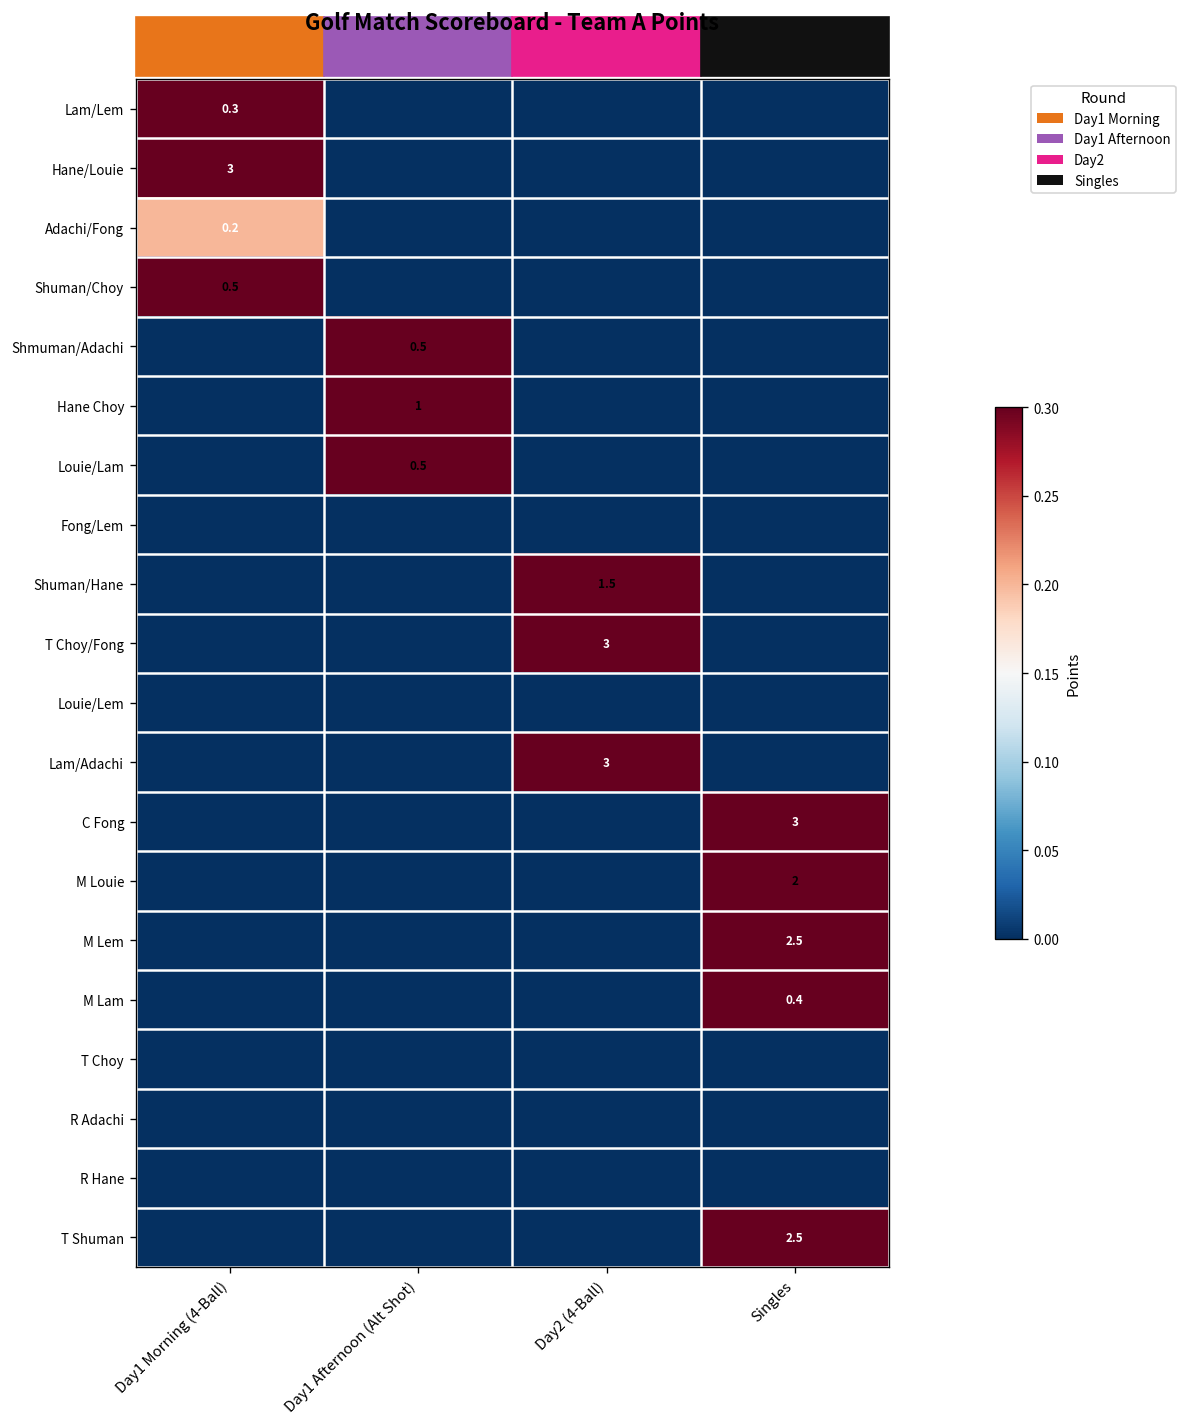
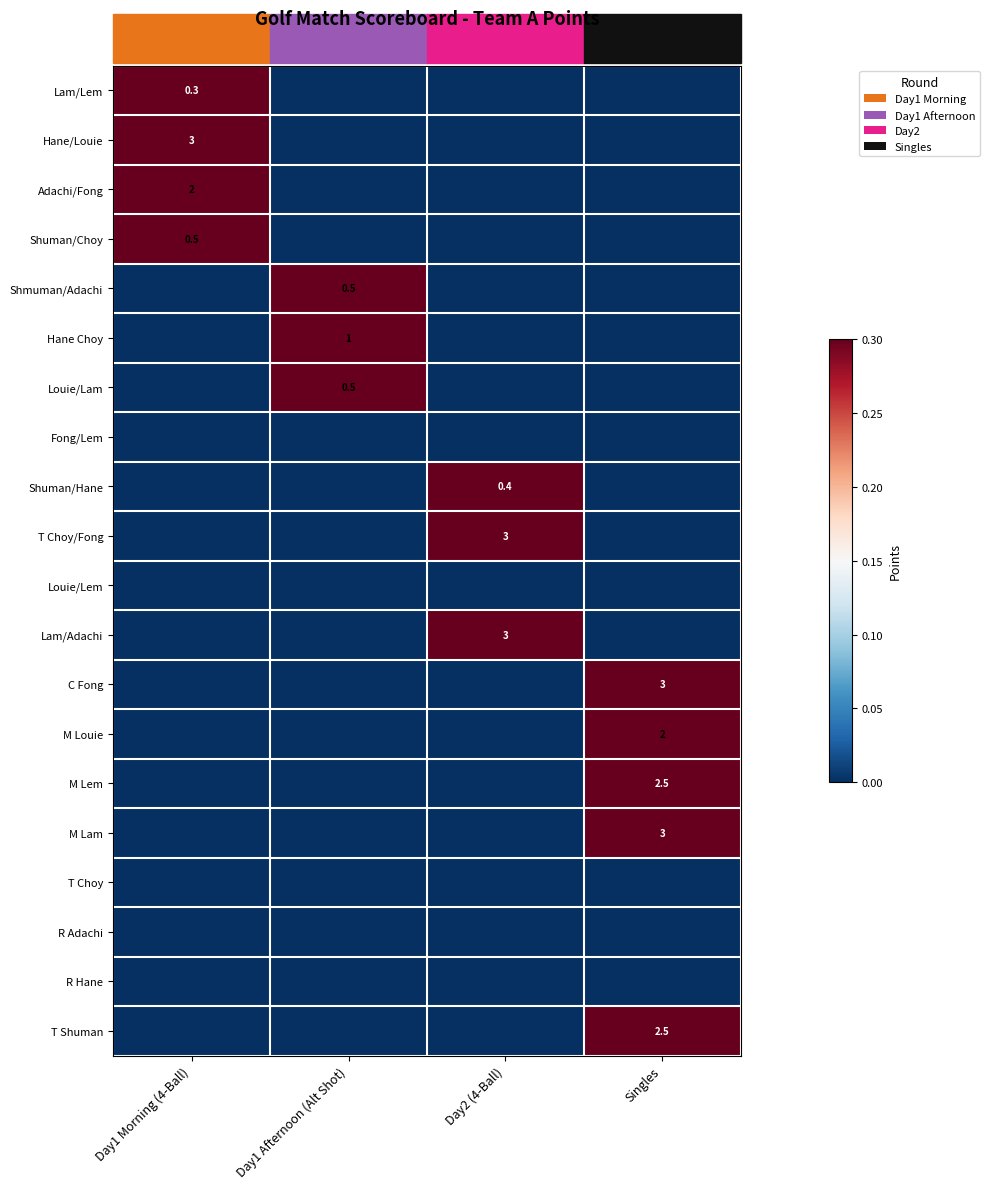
  {
    "Lam/Lem": {
      "Day1 Morning (4-Ball)": 0.3
    },
    "Hane/Louie": {
      "Day1 Morning (4-Ball)": 3
    },
    "Adachi/Fong": {
-     "Day1 Morning (4-Ball)": 0.2
+     "Day1 Morning (4-Ball)": 2
    },
    "Shuman/Choy": {
      "Day1 Morning (4-Ball)": 0.5
    },
    "Shmuman/Adachi": {
      "Day1 Afternoon (Alt Shot)": 0.5
    },
    "Hane Choy": {
      "Day1 Afternoon (Alt Shot)": 1
    },
    "Louie/Lam": {
      "Day1 Afternoon (Alt Shot)": 0.5
    },
    "Shuman/Hane": {
-     "Day2 (4-Ball)": 1.5
+     "Day2 (4-Ball)": 0.4
    },
    "T Choy/Fong": {
      "Day2 (4-Ball)": 3
    },
    "Lam/Adachi": {
      "Day2 (4-Ball)": 3
    },
    "C Fong": {
      "Singles": 3
    },
    "M Louie": {
      "Singles": 2
    },
    "M Lem": {
      "Singles": 2.5
    },
    "M Lam": {
-     "Singles": 0.4
+     "Singles": 3
    },
    "T Shuman": {
      "Singles": 2.5
    }
  }
